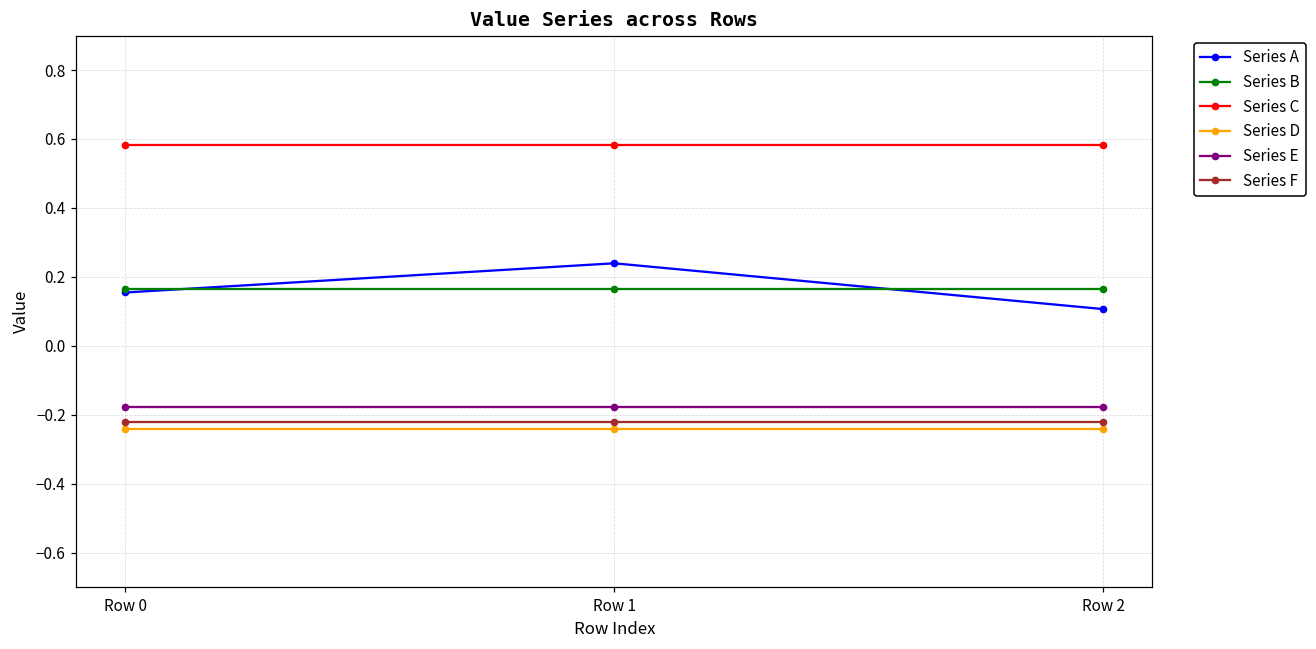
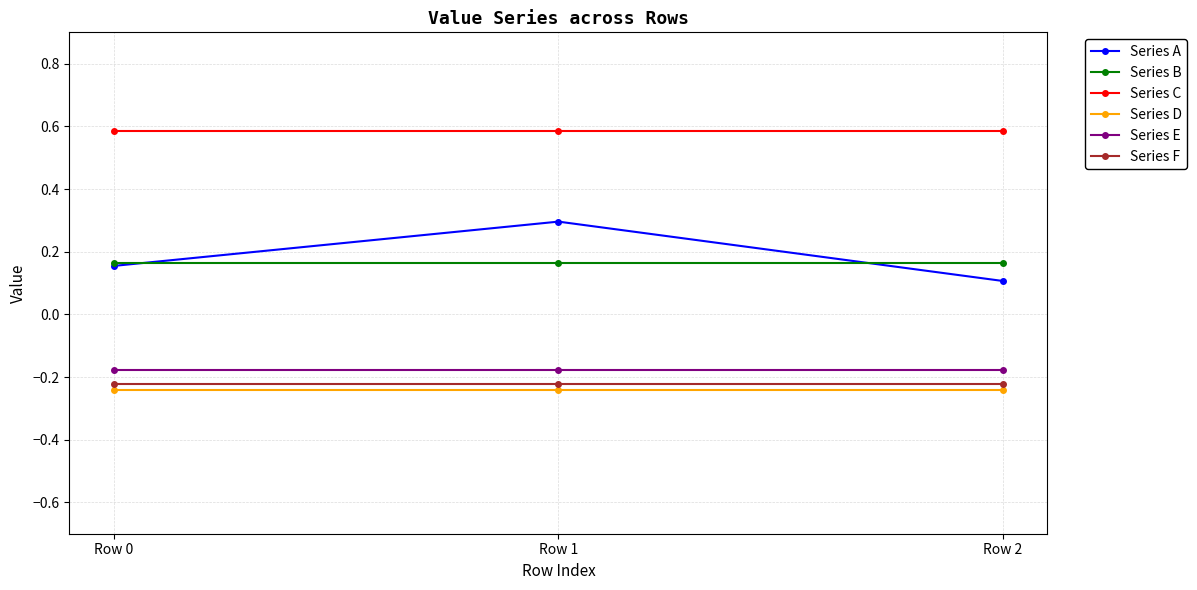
  {
    "Series A": {
      "Row 0": 0.15,
-     "Row 1": 0.24,
+     "Row 1": 0.30,
      "Row 2": 0.11
    },
    "Series B": {
      "Row 0": 0.16,
      "Row 1": 0.16,
      "Row 2": 0.16
    },
    "Series C": {
      "Row 0": 0.58,
      "Row 1": 0.58,
      "Row 2": 0.58
    },
    "Series D": {
      "Row 0": -0.24,
      "Row 1": -0.24,
      "Row 2": -0.24
    },
    "Series E": {
      "Row 0": -0.18,
      "Row 1": -0.18,
      "Row 2": -0.18
    },
    "Series F": {
      "Row 0": -0.22,
      "Row 1": -0.22,
      "Row 2": -0.22
    }
  }
